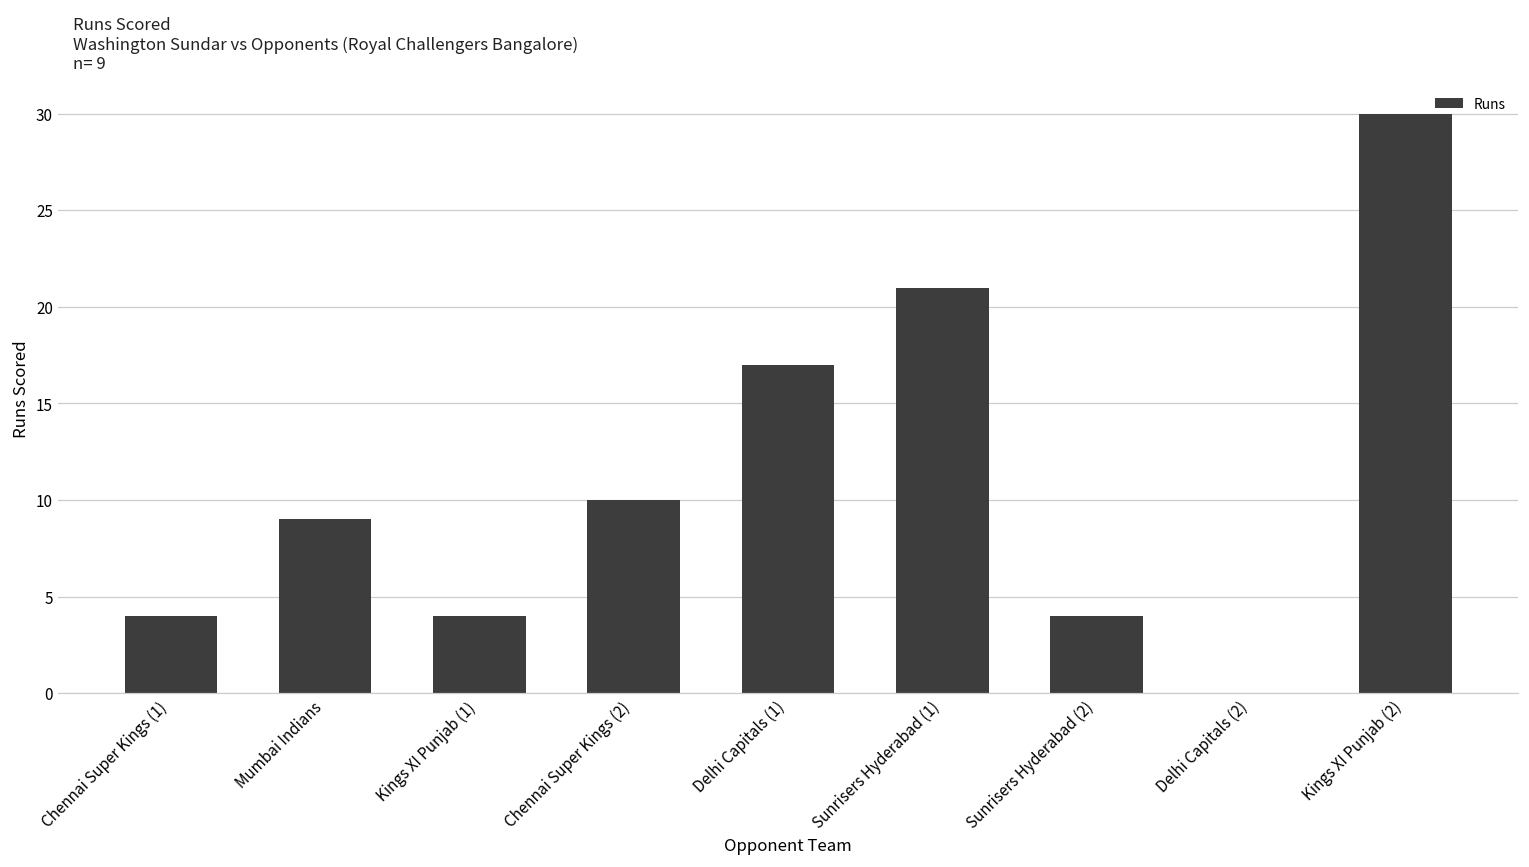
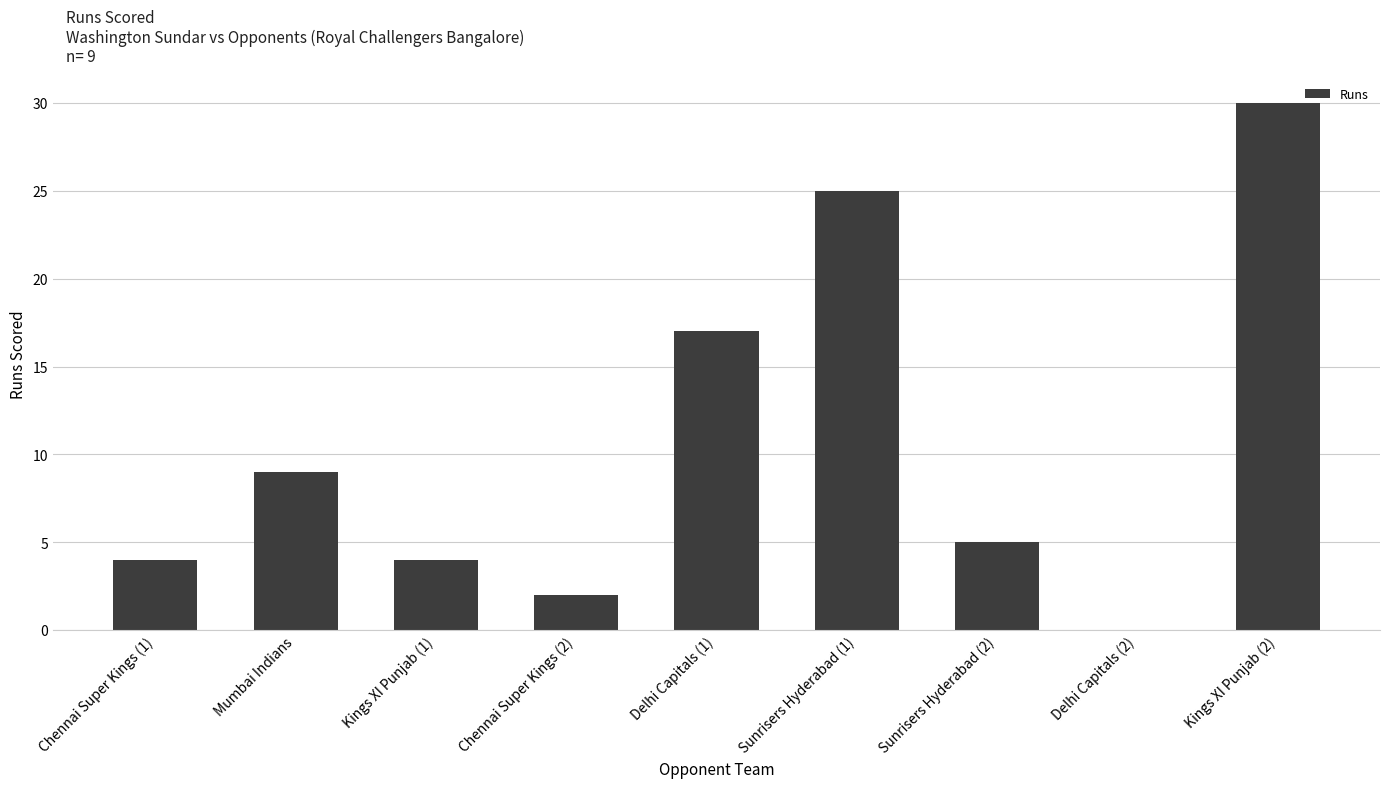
  {
    "Chennai Super Kings (1)": 4,
    "Mumbai Indians": 9,
    "Kings XI Punjab (1)": 4,
-   "Chennai Super Kings (2)": 10,
+   "Chennai Super Kings (2)": 2,
    "Delhi Capitals (1)": 17,
-   "Sunrisers Hyderabad (1)": 21,
-   "Sunrisers Hyderabad (2)": 4,
+   "Sunrisers Hyderabad (1)": 25,
+   "Sunrisers Hyderabad (2)": 5,
    "Delhi Capitals (2)": 0,
    "Kings XI Punjab (2)": 30
  }
